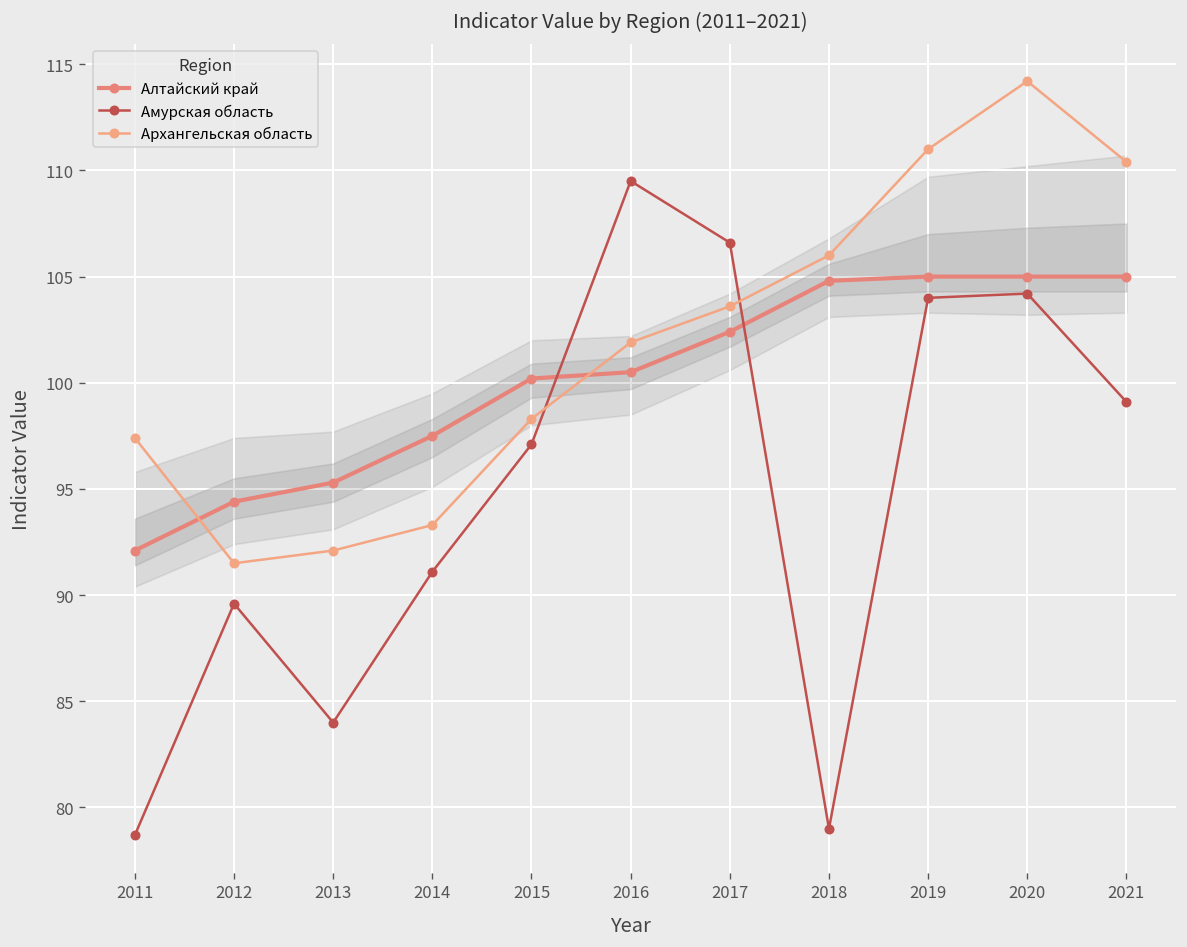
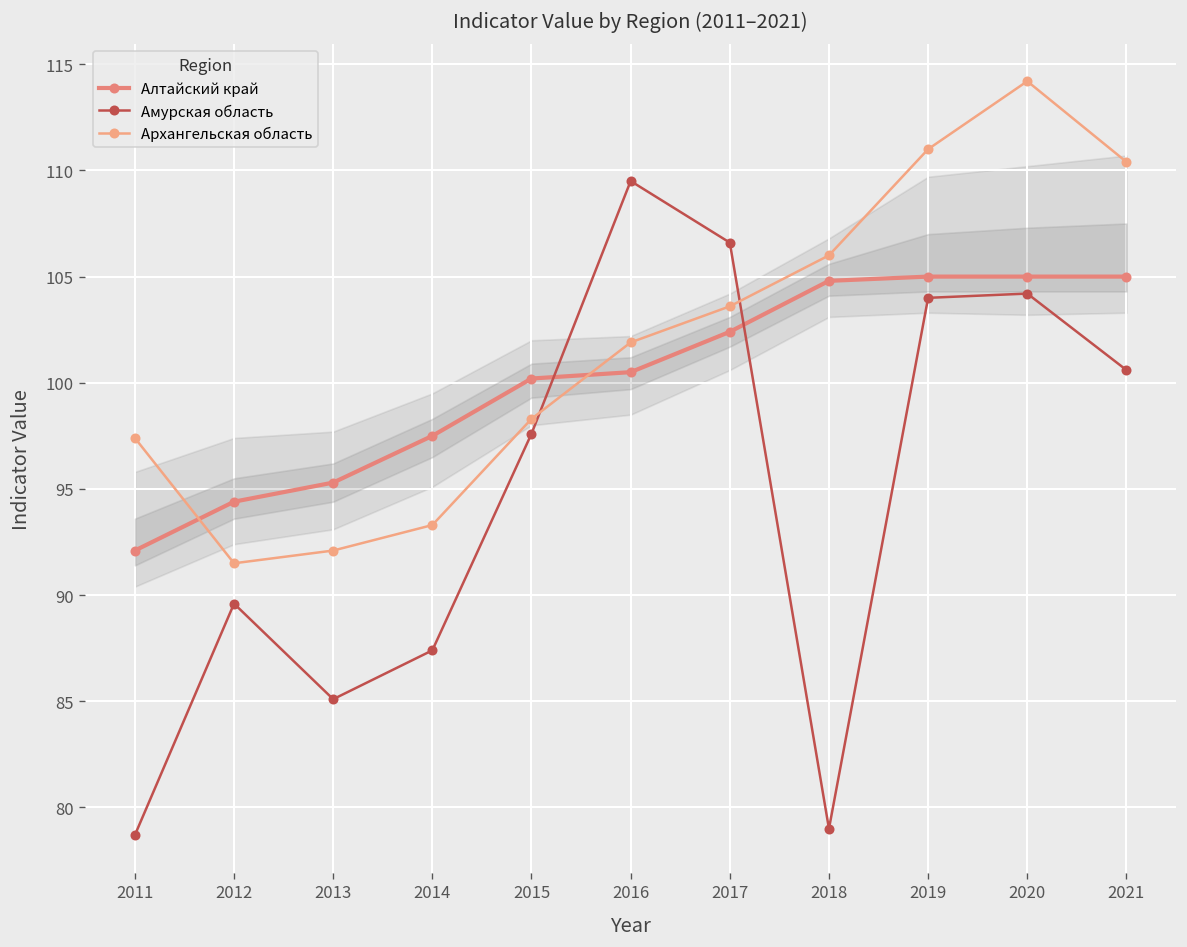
  {
    "Амурская область": {
      "2011": 78.7,
      "2012": 89.6,
-     "2013": 84.0,
-     "2014": 91.1,
-     "2015": 97.1,
+     "2013": 85.1,
+     "2014": 87.4,
+     "2015": 97.6,
      "2016": 109.5,
      "2017": 106.6,
      "2018": 79.0,
      "2019": 104.0,
      "2020": 104.2,
-     "2021": 99.1
+     "2021": 100.6
    }
  }
